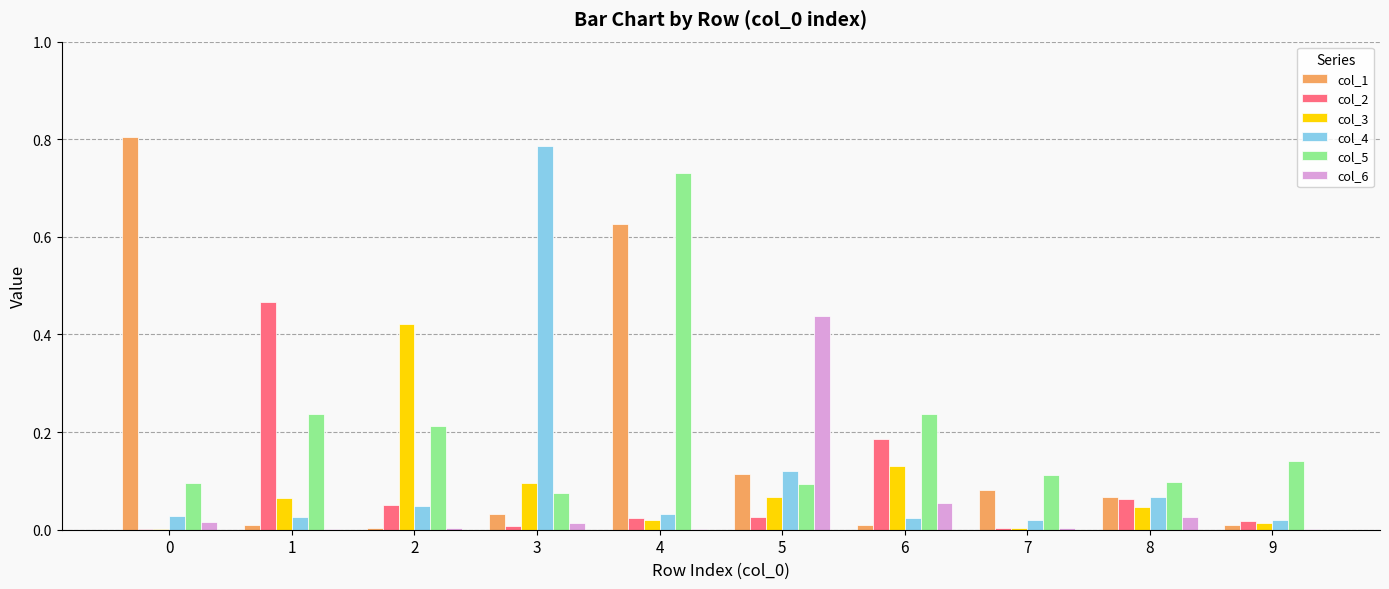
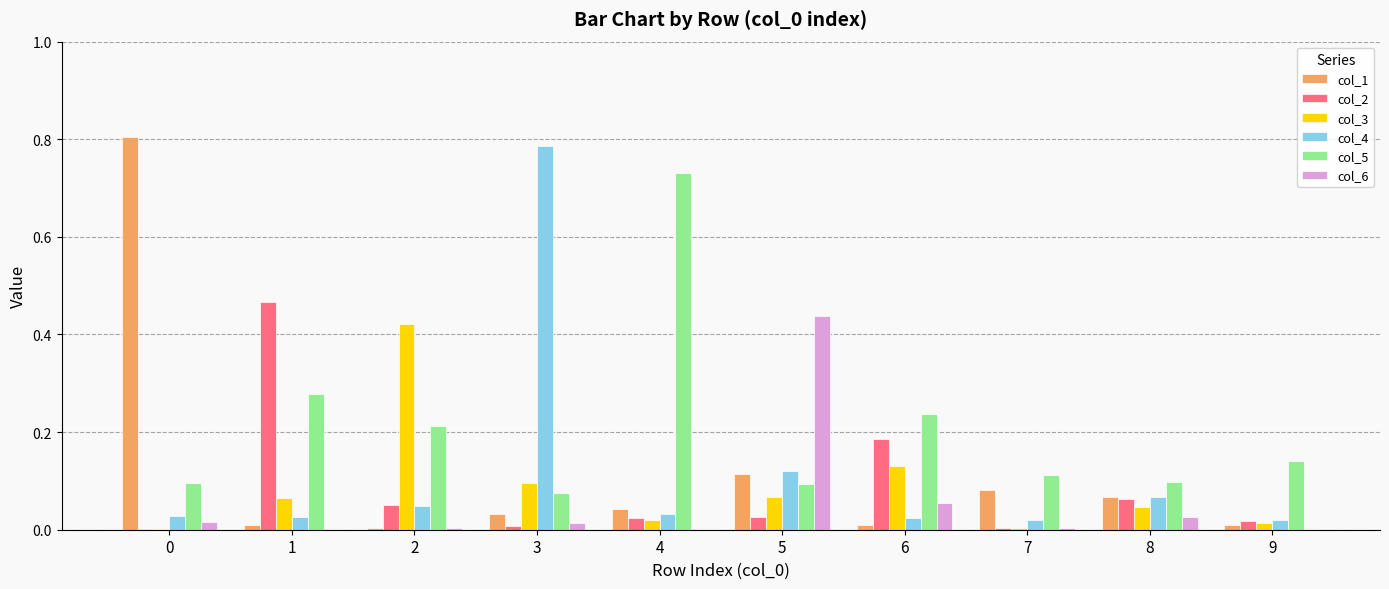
  {
    "col_1": {
      "0": 0.80,
      "1": 0.01,
      "3": 0.03,
-     "4": 0.63,
+     "4": 0.04,
      "5": 0.11,
      "6": 0.01,
      "7": 0.08,
      "8": 0.07,
      "9": 0.01
    },
    "col_2": {
      "1": 0.47,
      "2": 0.05,
      "3": 0.01,
      "4": 0.02,
      "5": 0.03,
      "6": 0.19,
      "8": 0.06,
      "9": 0.02
    },
    "col_3": {
      "1": 0.06,
      "2": 0.42,
      "3": 0.10,
      "4": 0.02,
      "5": 0.07,
      "6": 0.13,
      "8": 0.05,
      "9": 0.01
    },
    "col_4": {
      "0": 0.03,
      "1": 0.03,
      "2": 0.05,
      "3": 0.79,
      "4": 0.03,
      "5": 0.12,
      "6": 0.02,
      "7": 0.02,
      "8": 0.07,
      "9": 0.02
    },
    "col_5": {
      "0": 0.10,
-     "1": 0.24,
+     "1": 0.28,
      "2": 0.21,
      "3": 0.08,
      "4": 0.73,
      "5": 0.09,
      "6": 0.24,
      "7": 0.11,
      "8": 0.10,
      "9": 0.14
    },
    "col_6": {
      "0": 0.01,
      "3": 0.01,
      "5": 0.44,
      "6": 0.06,
      "8": 0.03
    }
  }
